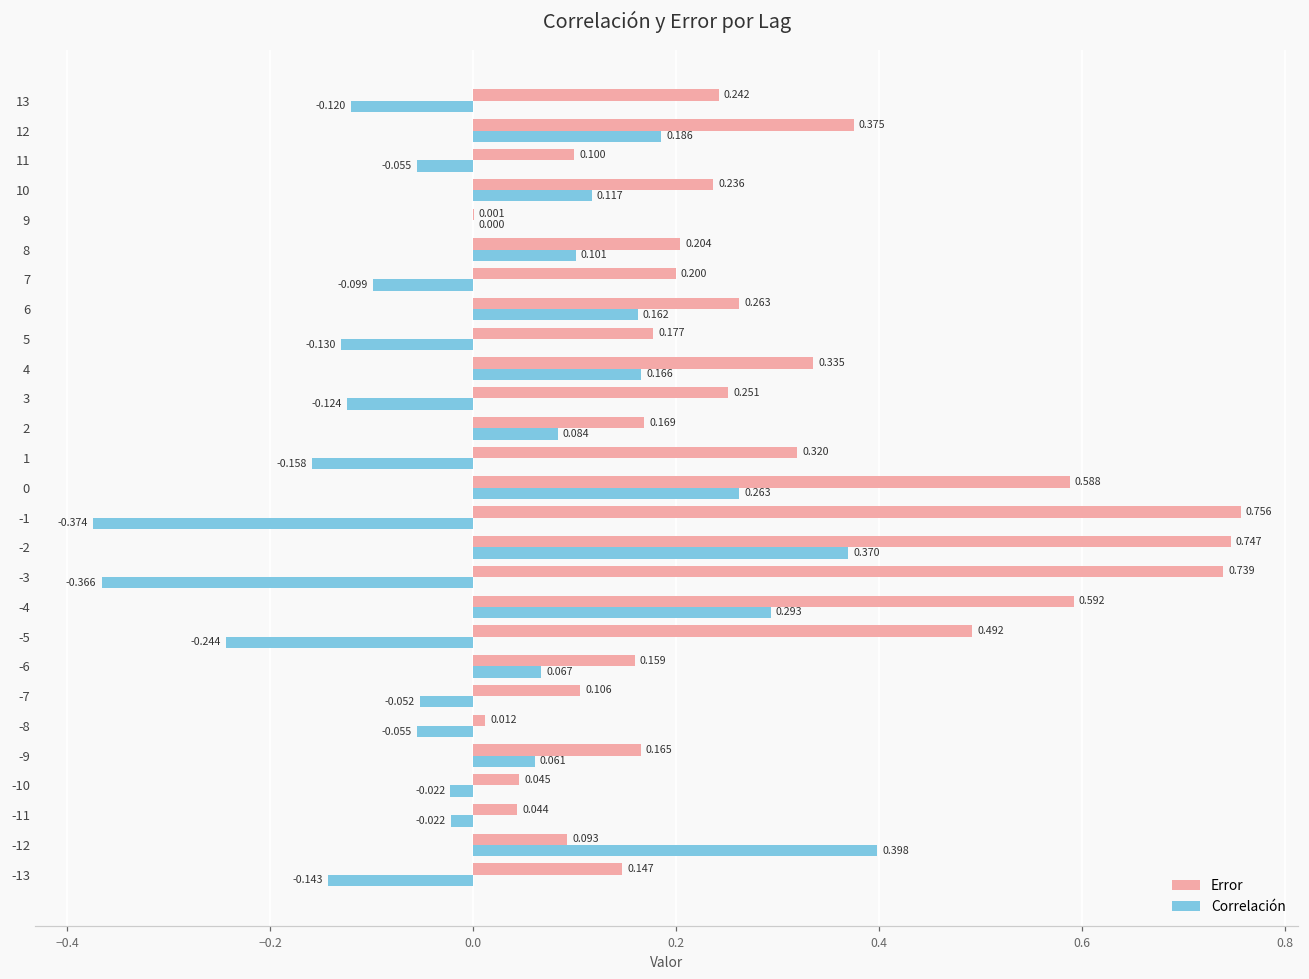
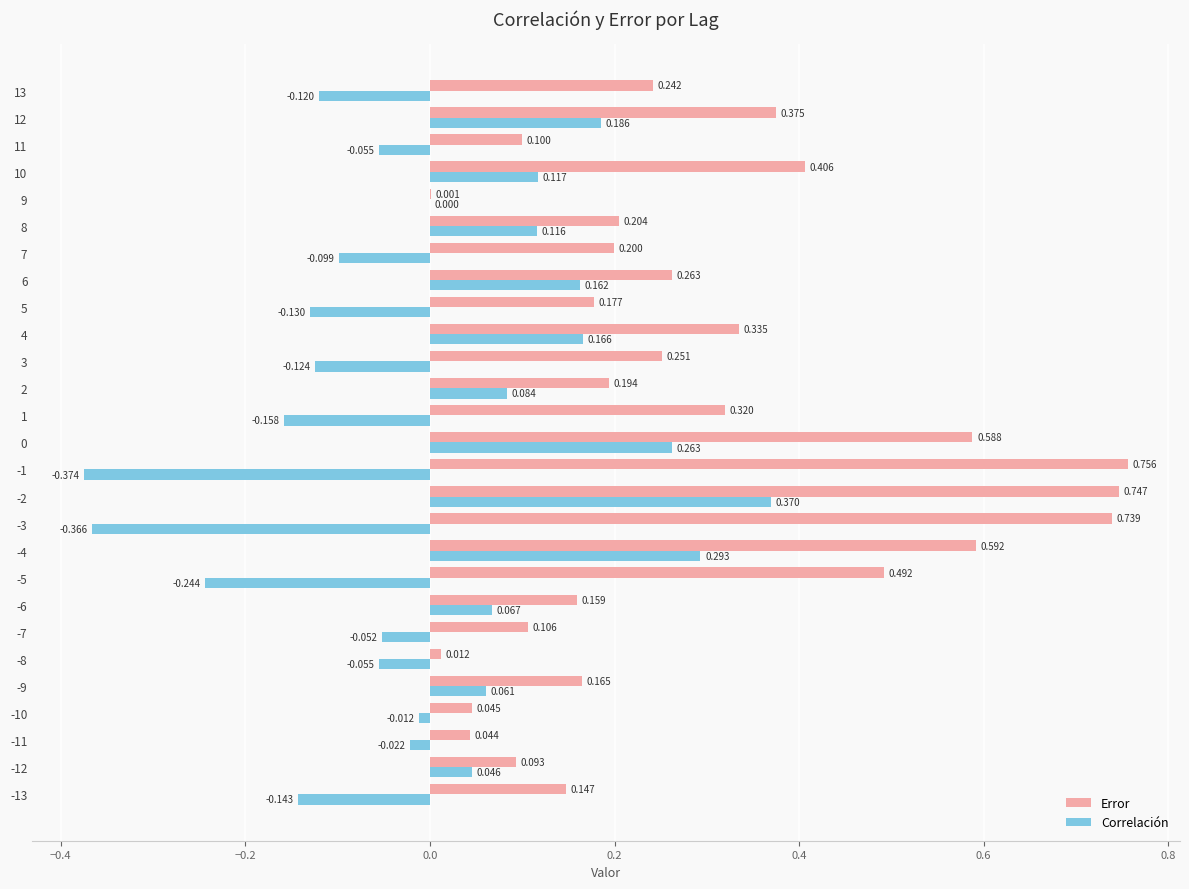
  {
    "Error": {
      "13": 0.242,
      "12": 0.375,
      "11": 0.100,
-     "10": 0.236,
+     "10": 0.406,
      "9": 0.001,
      "8": 0.204,
      "7": 0.200,
      "6": 0.263,
      "5": 0.177,
      "4": 0.335,
      "3": 0.251,
-     "2": 0.169,
+     "2": 0.194,
      "1": 0.320,
      "0": 0.588,
      "-1": 0.756,
      "-2": 0.747,
      "-3": 0.739,
      "-4": 0.592,
      "-5": 0.492,
      "-6": 0.159,
      "-7": 0.106,
      "-8": 0.012,
      "-9": 0.165,
      "-10": 0.045,
      "-11": 0.044,
      "-12": 0.093,
      "-13": 0.147
    },
    "Correlación": {
      "13": -0.120,
      "12": 0.186,
      "11": -0.055,
      "10": 0.117,
      "9": 0.000,
-     "8": 0.101,
+     "8": 0.116,
      "7": -0.099,
      "6": 0.162,
      "5": -0.130,
      "4": 0.166,
      "3": -0.124,
      "2": 0.084,
      "1": -0.158,
      "0": 0.263,
      "-1": -0.374,
      "-2": 0.370,
      "-3": -0.366,
      "-4": 0.293,
      "-5": -0.244,
      "-6": 0.067,
      "-7": -0.052,
      "-8": -0.055,
      "-9": 0.061,
-     "-10": -0.022,
+     "-10": -0.012,
      "-11": -0.022,
-     "-12": 0.398,
+     "-12": 0.046,
      "-13": -0.143
    }
  }
